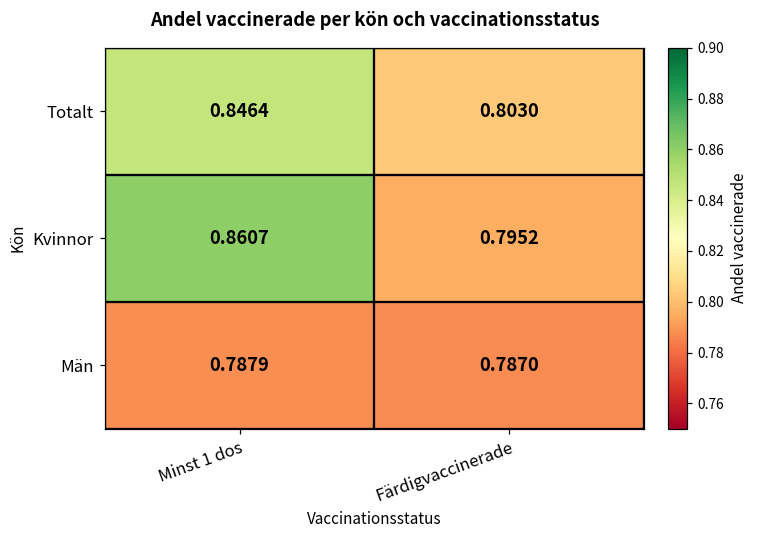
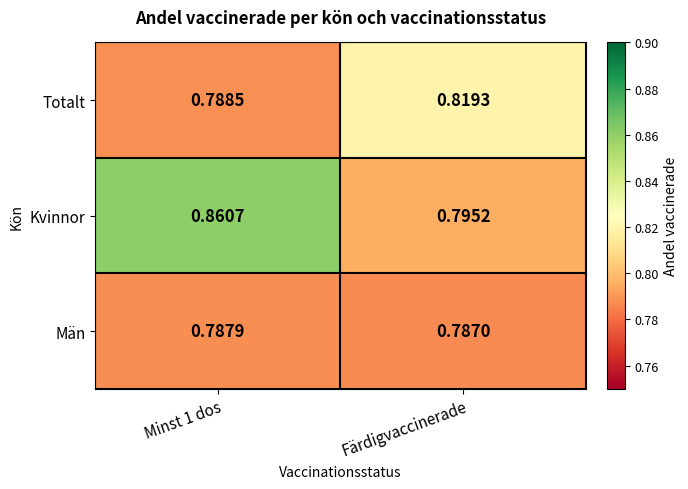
  {
    "Totalt": {
-     "Minst 1 dos": 0.8464,
-     "Färdigvaccinerade": 0.8030
+     "Minst 1 dos": 0.7885,
+     "Färdigvaccinerade": 0.8193
    },
    "Kvinnor": {
      "Minst 1 dos": 0.8607,
      "Färdigvaccinerade": 0.7952
    },
    "Män": {
      "Minst 1 dos": 0.7879,
      "Färdigvaccinerade": 0.7870
    }
  }
